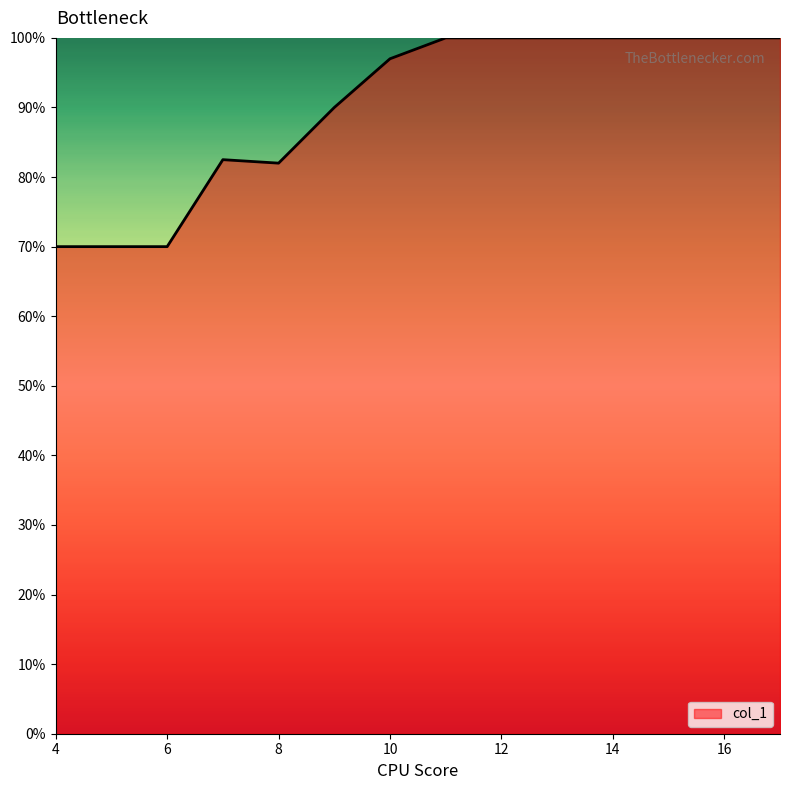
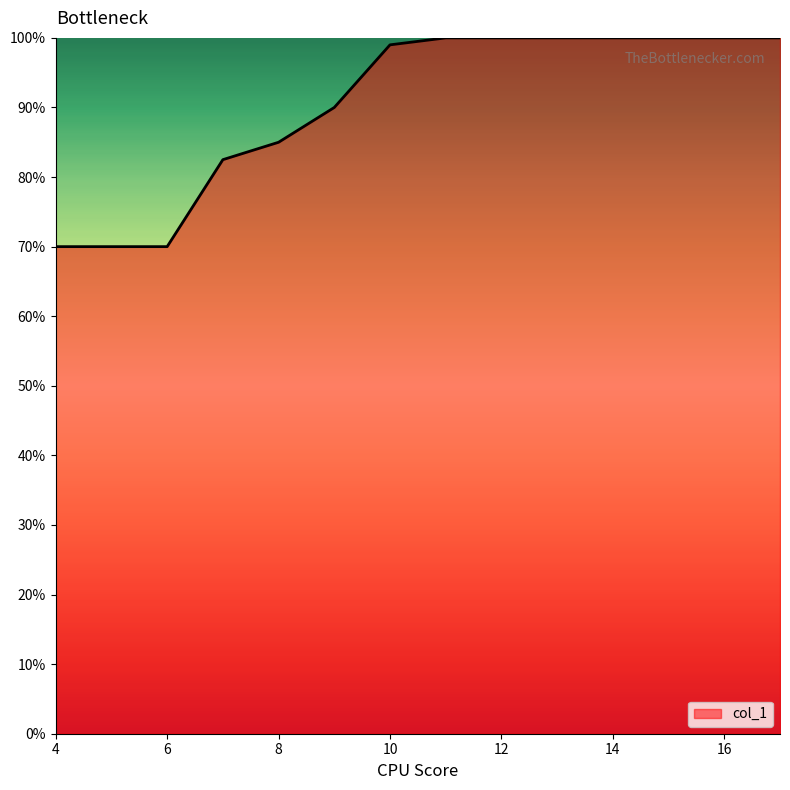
  {
    "4": "70%",
    "6": "70%",
-   "8": "82%",
-   "10": "97%",
+   "8": "85%",
+   "10": "99%",
    "12": "100%",
    "14": "100%",
    "16": "100%"
  }
